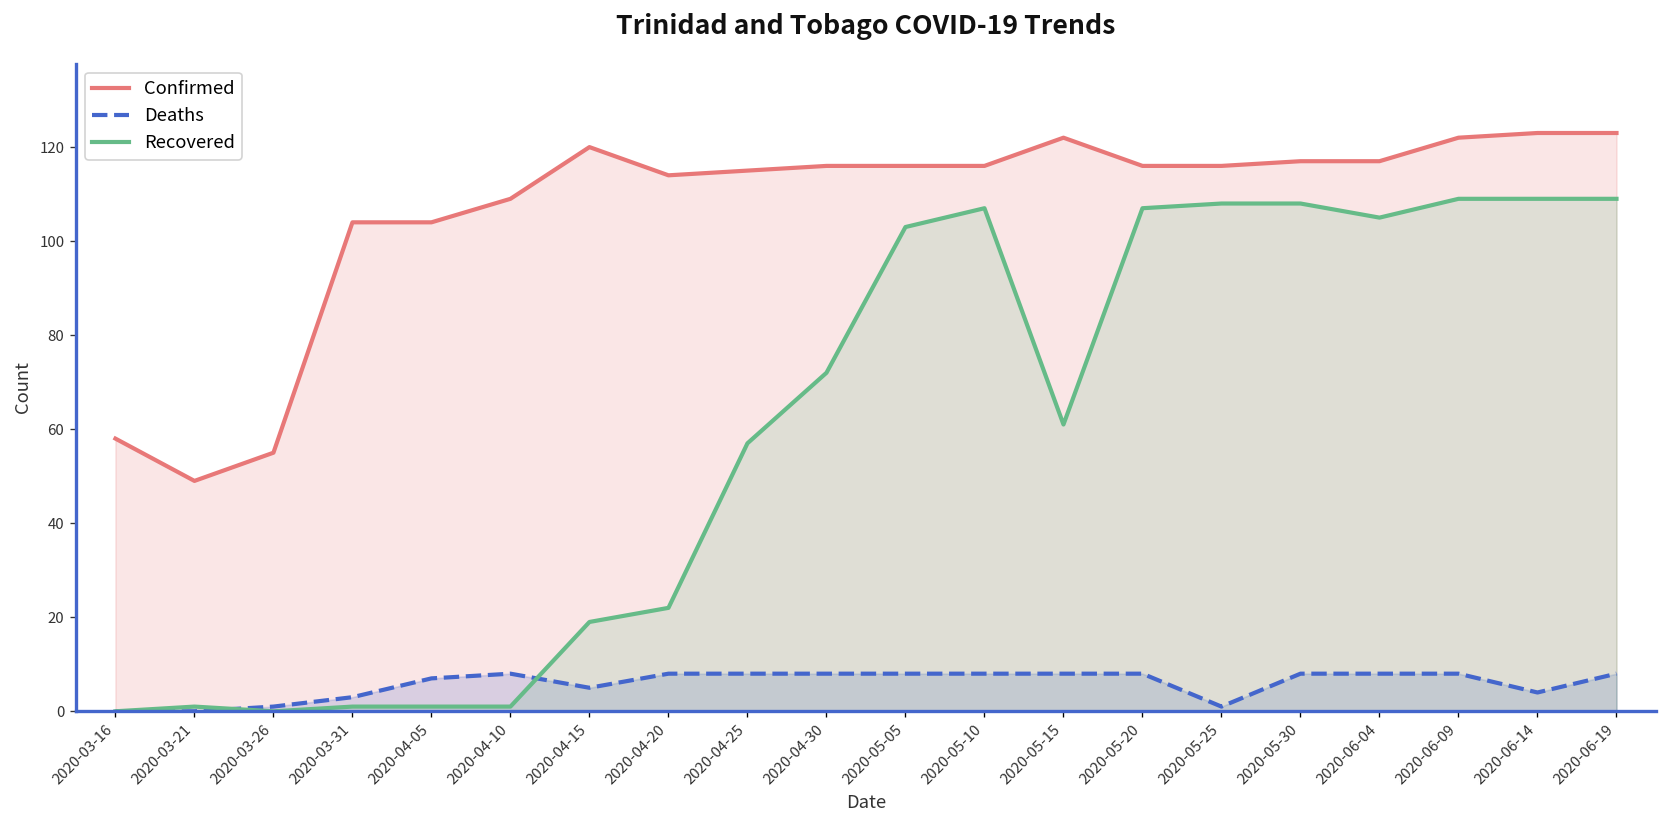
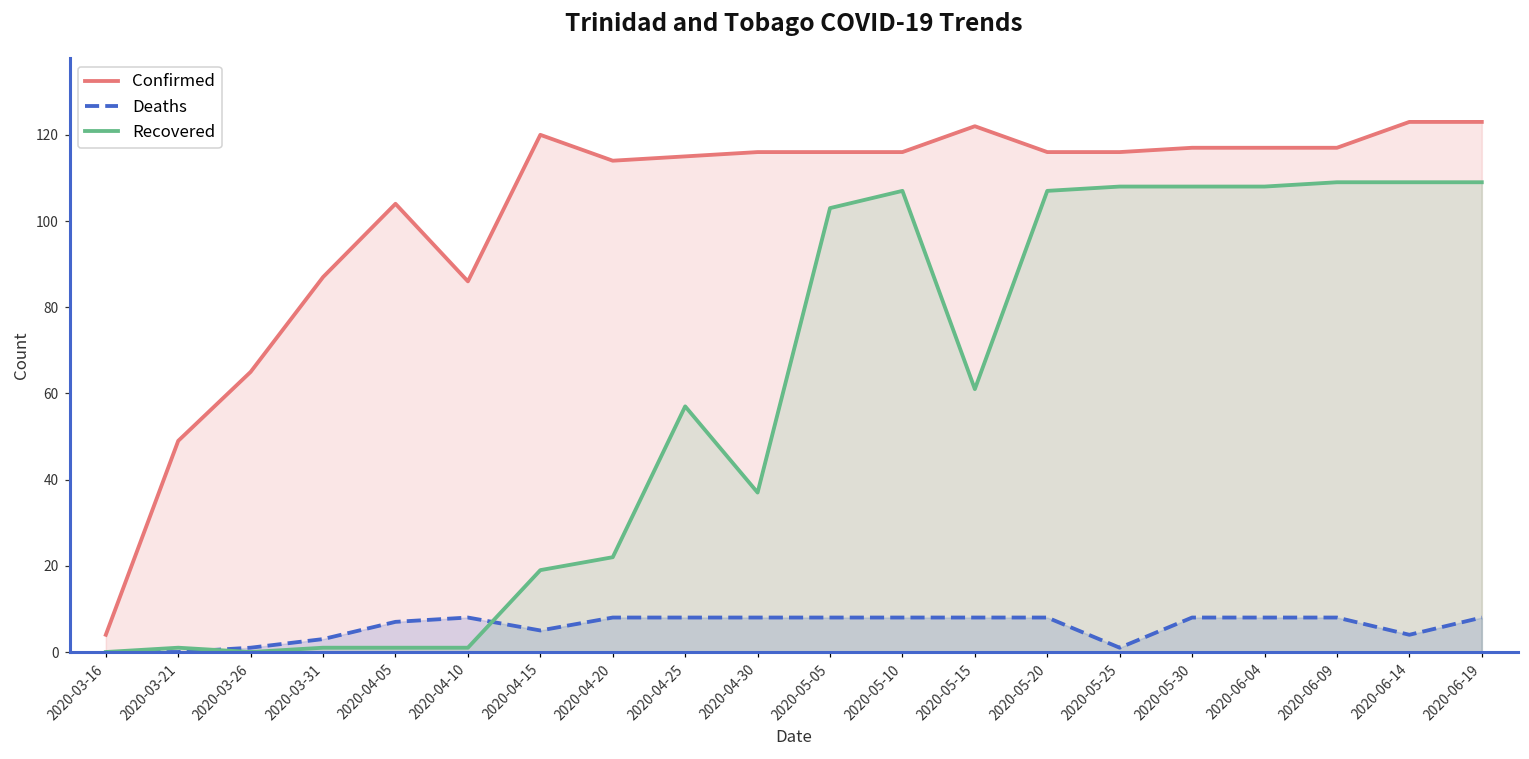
  {
    "Confirmed": {
-     "2020-03-16": 58,
+     "2020-03-16": 4,
      "2020-03-21": 49,
-     "2020-03-26": 55,
-     "2020-03-31": 104,
+     "2020-03-26": 65,
+     "2020-03-31": 87,
      "2020-04-05": 104,
-     "2020-04-10": 109,
+     "2020-04-10": 86,
      "2020-04-15": 120,
      "2020-04-20": 114,
      "2020-04-25": 115,
      "2020-04-30": 116,
      "2020-05-05": 116,
      "2020-05-10": 116,
      "2020-05-15": 122,
      "2020-05-20": 116,
      "2020-05-25": 116,
      "2020-05-30": 117,
      "2020-06-04": 117,
-     "2020-06-09": 122,
+     "2020-06-09": 117,
      "2020-06-14": 123,
      "2020-06-19": 123
    },
    "Deaths": {
      "2020-03-21": 0,
      "2020-03-26": 1,
      "2020-03-31": 3,
      "2020-04-05": 7,
      "2020-04-10": 8,
      "2020-04-15": 5,
      "2020-04-20": 8,
      "2020-04-25": 8,
      "2020-04-30": 8,
      "2020-05-05": 8,
      "2020-05-10": 8,
      "2020-05-15": 8,
      "2020-05-20": 8,
      "2020-05-25": 1,
      "2020-05-30": 8,
      "2020-06-04": 8,
      "2020-06-09": 8,
      "2020-06-14": 4,
      "2020-06-19": 8
    },
    "Recovered": {
      "2020-03-21": 1,
      "2020-03-26": 0,
      "2020-03-31": 1,
      "2020-04-05": 1,
      "2020-04-10": 1,
      "2020-04-15": 19,
      "2020-04-20": 22,
      "2020-04-25": 57,
-     "2020-04-30": 72,
+     "2020-04-30": 37,
      "2020-05-05": 103,
      "2020-05-10": 107,
      "2020-05-15": 61,
      "2020-05-20": 107,
      "2020-05-25": 108,
      "2020-05-30": 108,
-     "2020-06-04": 105,
+     "2020-06-04": 108,
      "2020-06-09": 109,
      "2020-06-14": 109,
      "2020-06-19": 109
    }
  }
